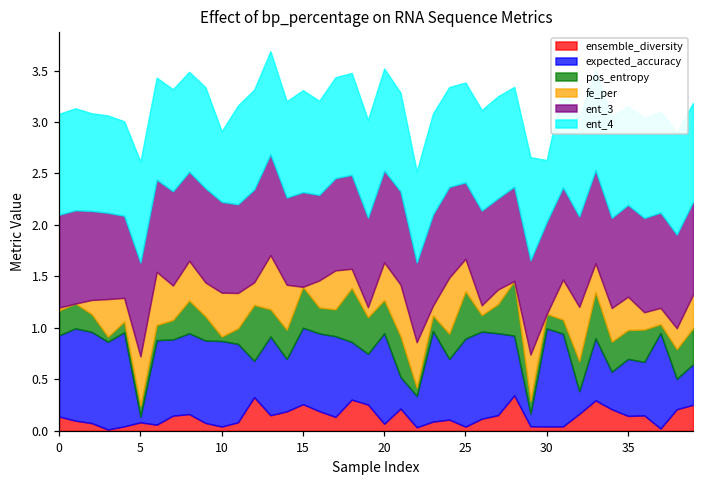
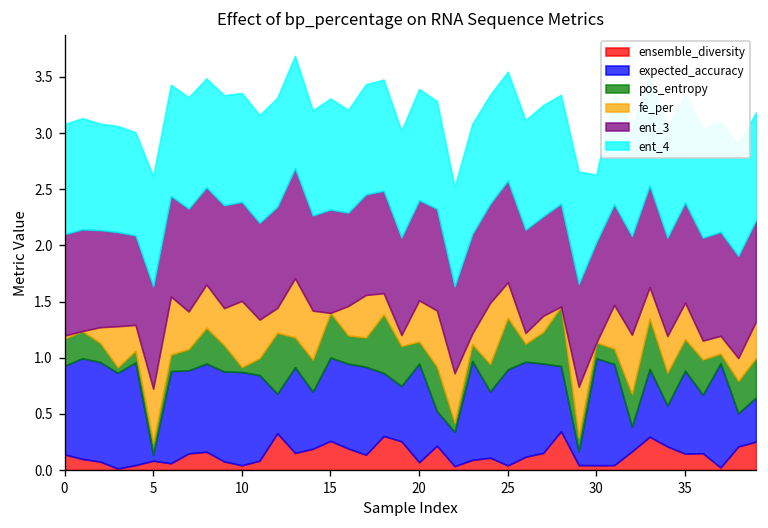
  {
    "ensemble_diversity": {
      "0": 0.1,
      "5": 0.1,
      "10": 0.0,
      "15": 0.3,
      "20": 0.1,
      "25": 0.0,
      "30": 0.0,
      "35": 0.1
    },
    "expected_accuracy": {
      "0": 0.8,
      "5": 0.1,
      "10": 0.8,
      "15": 0.7,
      "20": 0.9,
      "25": 0.9,
      "30": 1.0,
-     "35": 0.6
+     "35": 0.7
    },
    "pos_entropy": {
      "5": 0.1,
      "10": 0.0,
-     "20": 0.3,
+     "20": 0.2,
      "25": 0.5,
      "35": 0.3
    },
    "fe_per": {
      "5": 0.5,
-     "10": 0.4,
+     "10": 0.6,
      "20": 0.4,
      "25": 0.3,
      "35": 0.3
    },
    "ent_3": {
      "0": 0.9,
      "5": 0.9,
      "10": 0.9,
      "15": 0.9,
      "20": 0.9,
-     "25": 0.7,
+     "25": 0.9,
      "30": 0.9,
      "35": 0.9
    },
    "ent_4": {
      "0": 1.0,
      "5": 1.0,
-     "10": 0.7,
+     "10": 1.0,
      "15": 1.0,
      "20": 1.0,
      "25": 1.0,
      "30": 0.6
    }
  }
